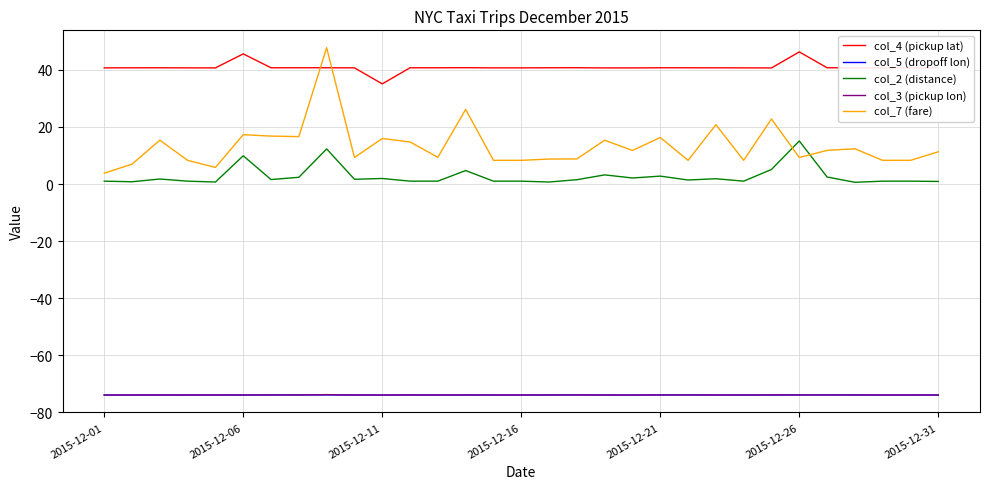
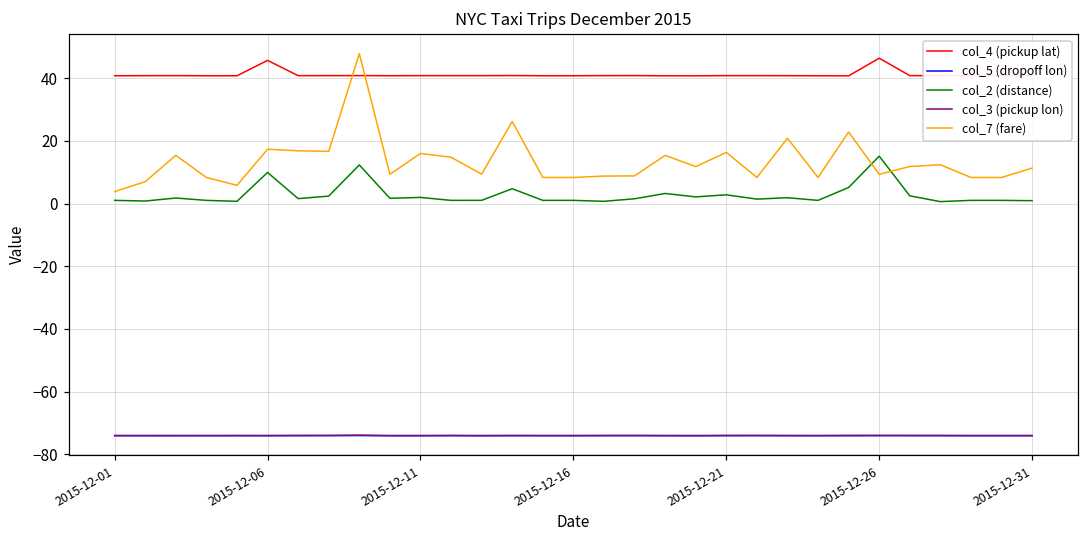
  {
    "col_4 (pickup lat)": {
      "2015-12-01": 41,
      "2015-12-06": 46,
-     "2015-12-11": 35,
+     "2015-12-11": 41,
      "2015-12-16": 41,
      "2015-12-21": 41,
      "2015-12-26": 46
    },
    "col_3 (pickup lon)": {
      "2015-12-01": -74,
      "2015-12-06": -74,
      "2015-12-11": -74,
      "2015-12-16": -74,
      "2015-12-21": -74,
      "2015-12-26": -74,
      "2015-12-31": -74
    },
    "col_2 (distance)": {
      "2015-12-01": 1,
      "2015-12-06": 10,
      "2015-12-11": 2,
      "2015-12-16": 1,
      "2015-12-21": 3,
      "2015-12-26": 15,
      "2015-12-31": 1
    },
    "col_7 (fare)": {
      "2015-12-01": 4,
      "2015-12-06": 17,
      "2015-12-11": 16,
      "2015-12-16": 8,
      "2015-12-21": 16,
      "2015-12-26": 9,
      "2015-12-31": 11
    }
  }
